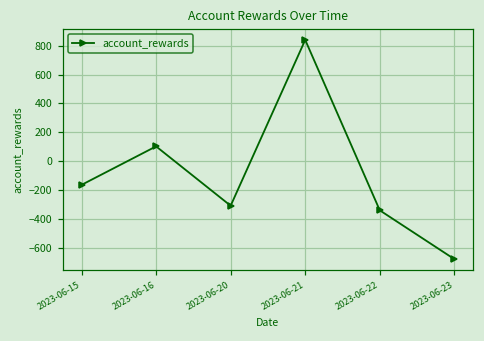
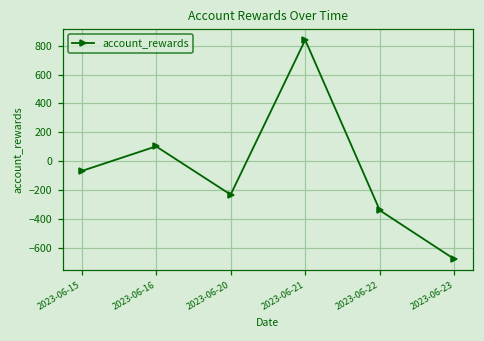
  {
-   "2023-06-15": -160,
+   "2023-06-15": -70,
    "2023-06-16": 100,
-   "2023-06-20": -310,
+   "2023-06-20": -230,
    "2023-06-21": 840,
    "2023-06-22": -340,
    "2023-06-23": -680
  }
